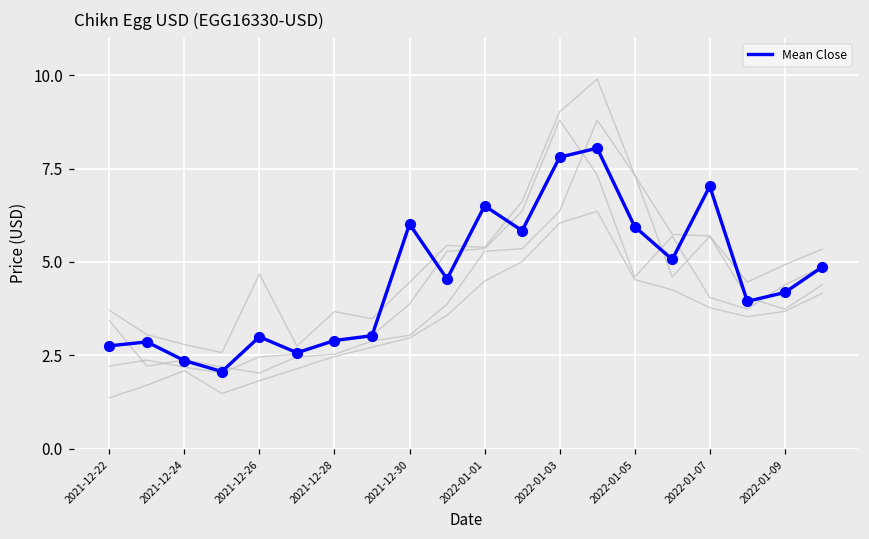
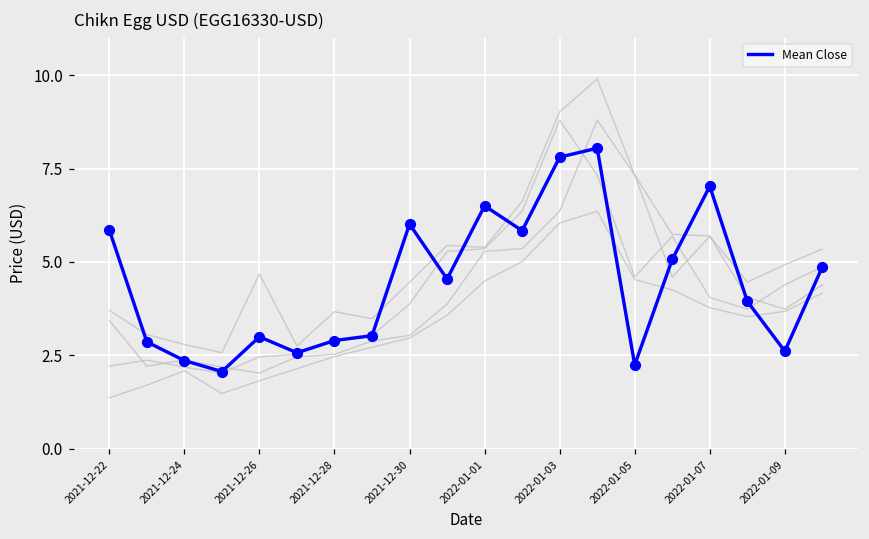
  {
    "Mean Close": {
-     "2021-12-22": 2.8,
+     "2021-12-22": 5.9,
      "2021-12-26": 3.0,
      "2021-12-30": 6.0,
      "2022-01-01": 6.5,
      "2022-01-03": 7.8,
-     "2022-01-05": 5.9,
+     "2022-01-05": 2.2,
      "2022-01-07": 7.0,
-     "2022-01-09": 4.2
+     "2022-01-09": 2.6
    }
  }
